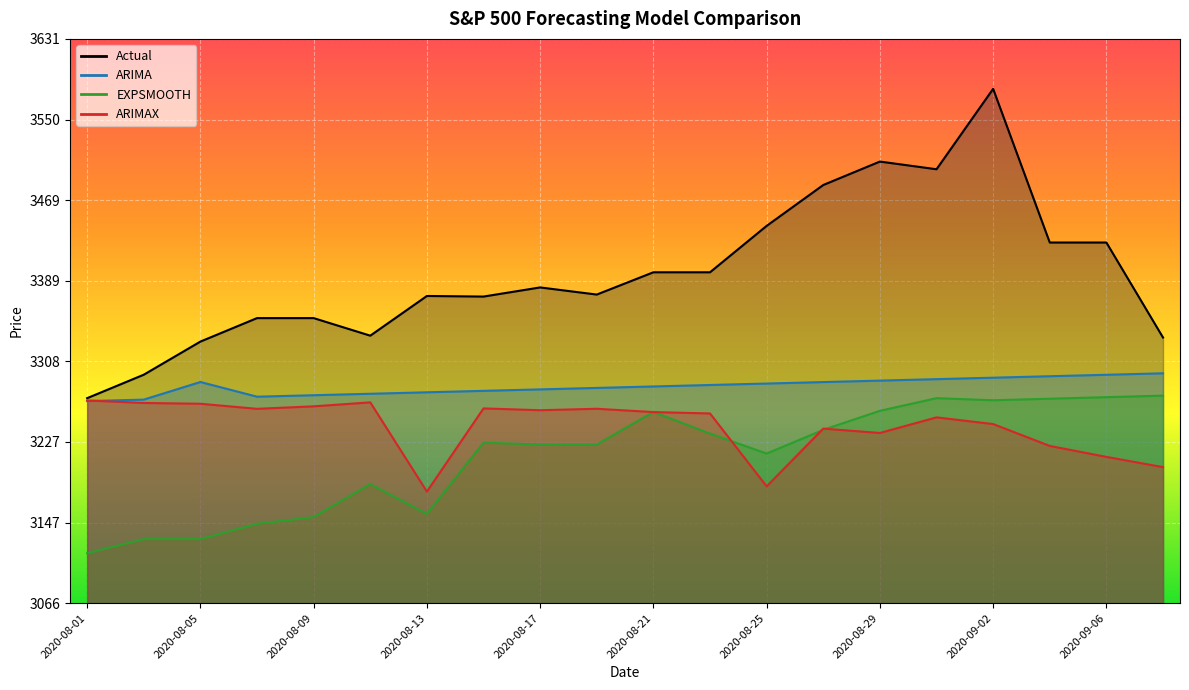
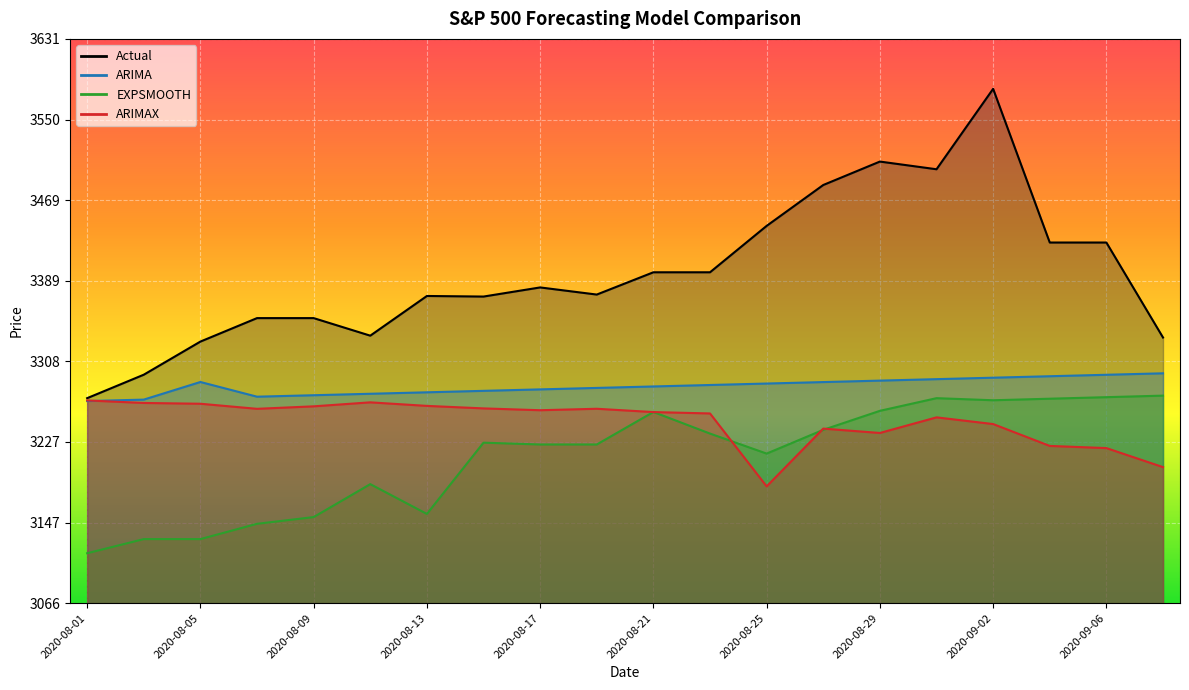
  {
    "ARIMA": {
      "2020-08-05": 3290,
      "2020-08-09": 3270,
      "2020-08-13": 3280,
      "2020-08-17": 3280,
      "2020-08-21": 3280,
      "2020-08-25": 3290,
      "2020-08-29": 3290,
      "2020-09-02": 3290,
      "2020-09-06": 3290
    },
    "ARIMAX": {
      "2020-08-05": 3270,
      "2020-08-09": 3260,
-     "2020-08-13": 3180,
+     "2020-08-13": 3260,
      "2020-08-17": 3260,
      "2020-08-25": 3180,
      "2020-08-29": 3240,
      "2020-09-02": 3250,
-     "2020-09-06": 3210
+     "2020-09-06": 3220
    }
  }
